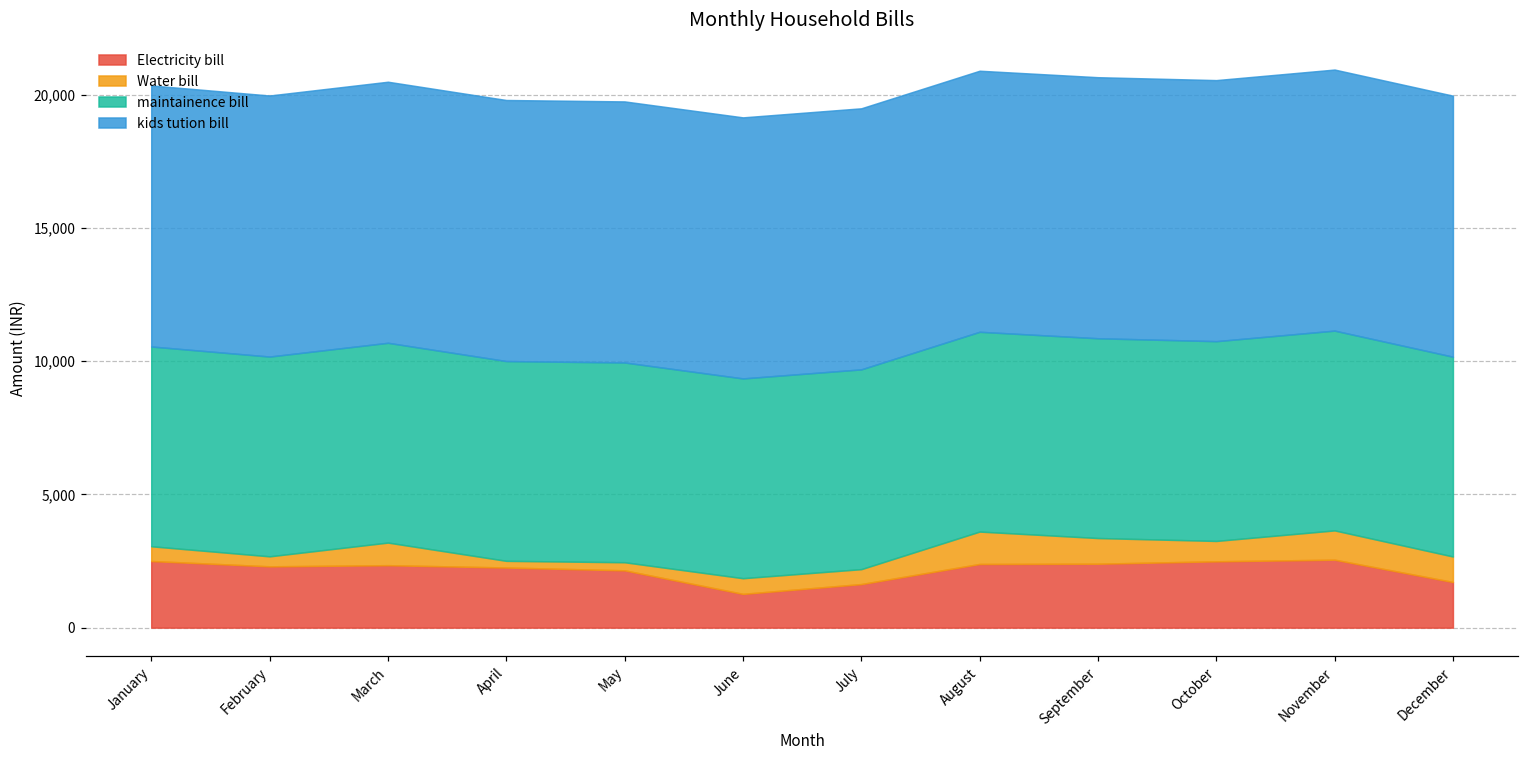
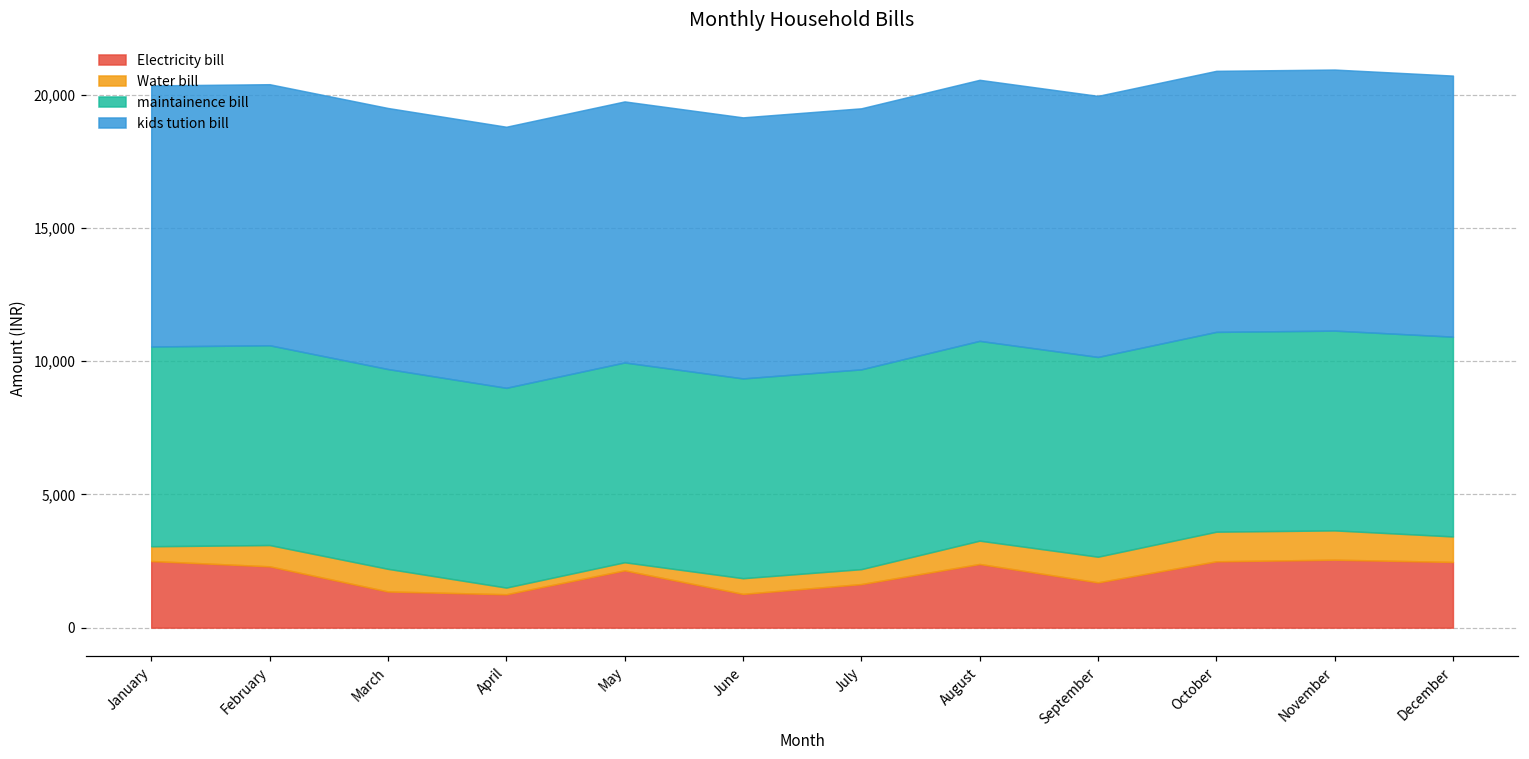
  {
    "Electricity bill": {
      "January": "2,500",
      "February": "2,300",
-     "March": "2,300",
-     "April": "2,300",
+     "March": "1,400",
+     "April": "1,300",
      "May": "2,200",
      "June": "1,300",
      "July": "1,600",
      "August": "2,400",
-     "September": "2,400",
+     "September": "1,700",
      "October": "2,500",
      "November": "2,600",
-     "December": "1,700"
+     "December": "2,500"
    },
    "Water bill": {
      "January": "600",
-     "February": "400",
+     "February": "800",
      "March": "900",
      "April": "300",
      "May": "300",
      "June": "600",
      "July": "600",
-     "August": "1,200",
+     "August": "900",
      "September": "1,000",
-     "October": "800",
+     "October": "1,100",
      "November": "1,100",
      "December": "1,000"
    },
    "maintainence bill": {
      "January": "7,500",
      "February": "7,500",
      "March": "7,500",
      "April": "7,500",
      "May": "7,500",
      "June": "7,500",
      "July": "7,500",
      "August": "7,500",
      "September": "7,500",
      "October": "7,500",
      "November": "7,500",
      "December": "7,500"
    },
    "kids tution bill": {
      "January": "9,800",
      "February": "9,800",
      "March": "9,800",
      "April": "9,800",
      "May": "9,800",
      "June": "9,800",
      "July": "9,800",
      "August": "9,800",
      "September": "9,800",
      "October": "9,800",
      "November": "9,800",
      "December": "9,800"
    }
  }
